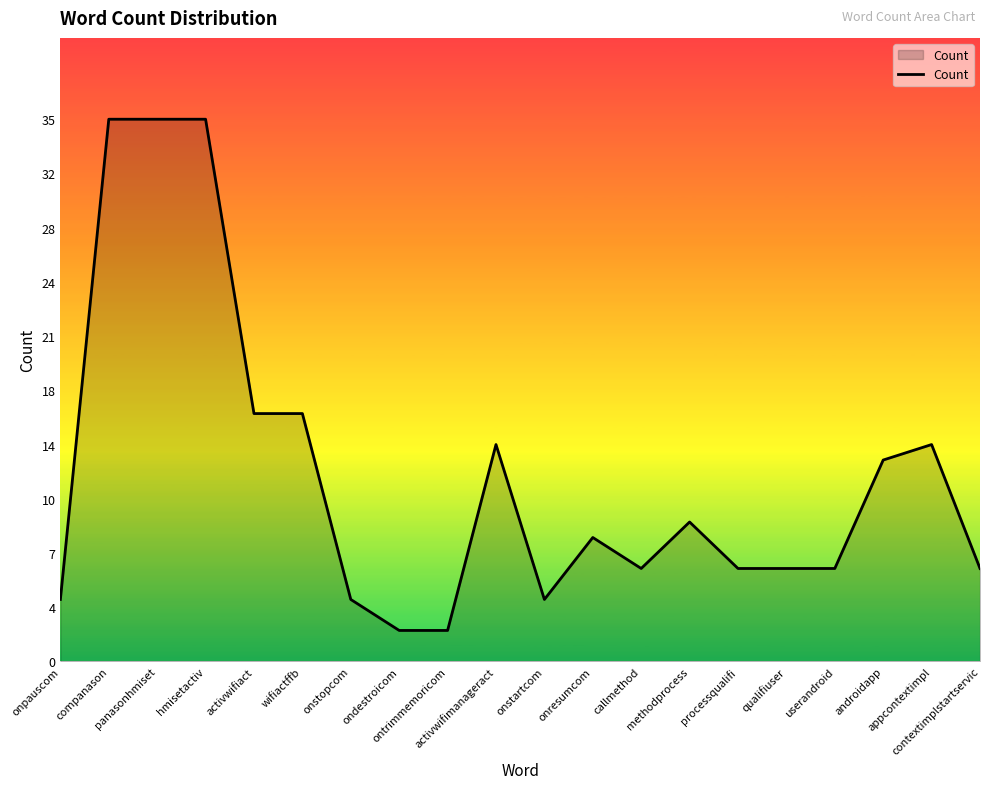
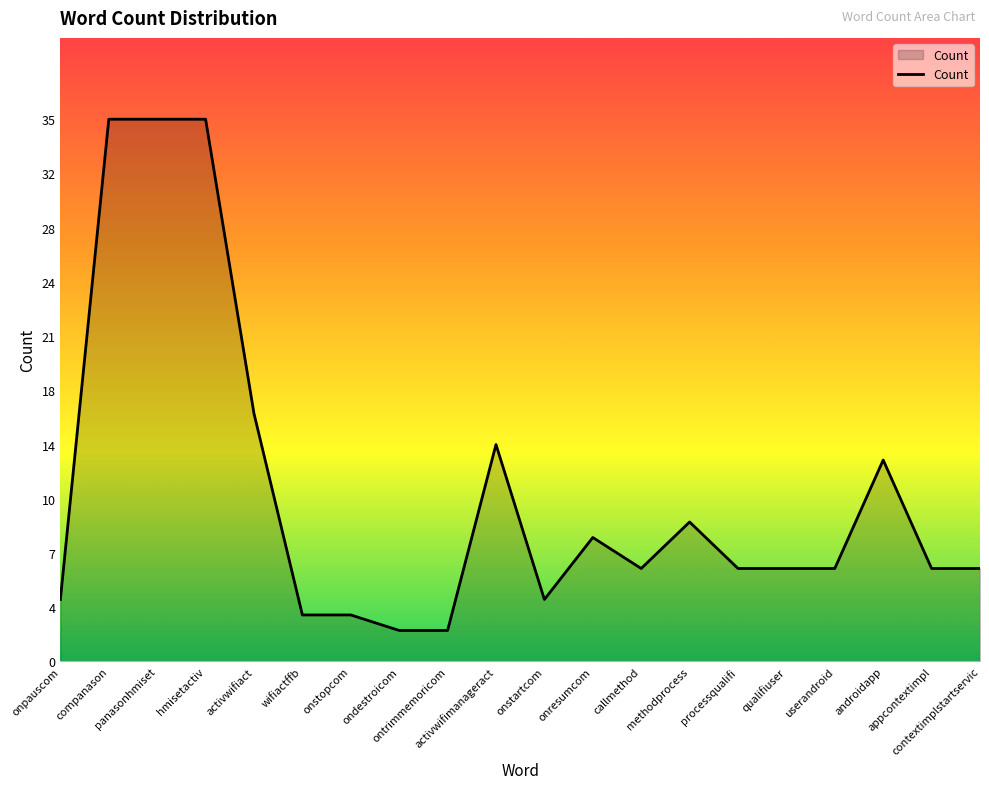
  {
    "onpauscom": 4,
    "companason": 35,
    "panasonhmiset": 35,
    "hmisetactiv": 35,
    "activwifiact": 16,
-   "wifiactffb": 16,
-   "onstopcom": 4,
+   "wifiactffb": 3,
+   "onstopcom": 3,
    "ondestroicom": 2,
    "ontrimmemoricom": 2,
    "activwifimanageract": 14,
    "onstartcom": 4,
    "onresumcom": 8,
    "callmethod": 6,
    "methodprocess": 9,
    "processqualifi": 6,
    "qualifiuser": 6,
    "userandroid": 6,
    "androidapp": 13,
-   "appcontextimpl": 14,
+   "appcontextimpl": 6,
    "contextimplstartservic": 6
  }
